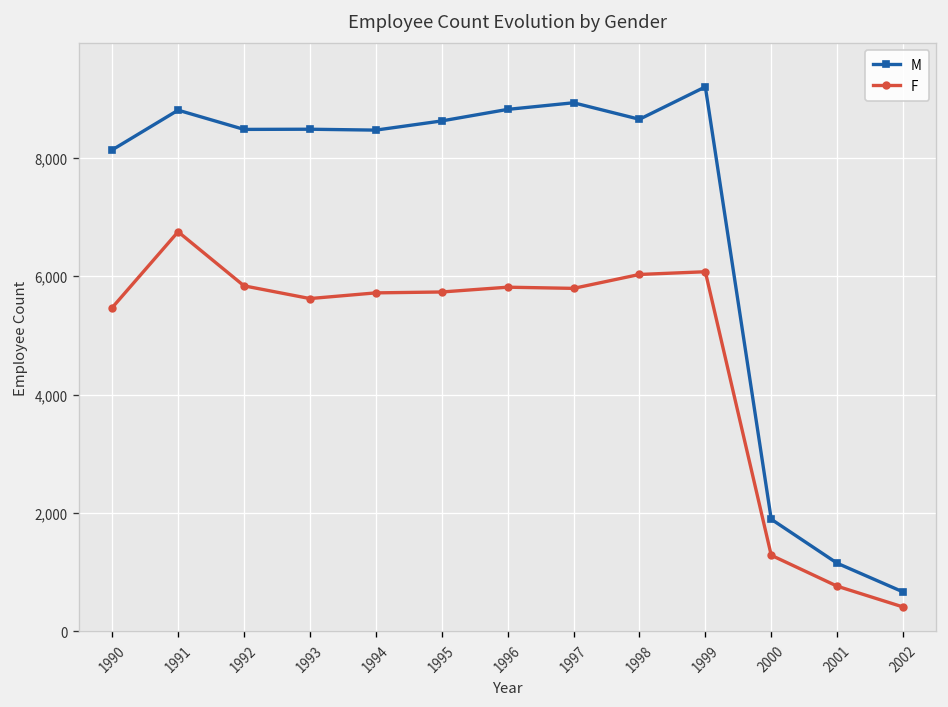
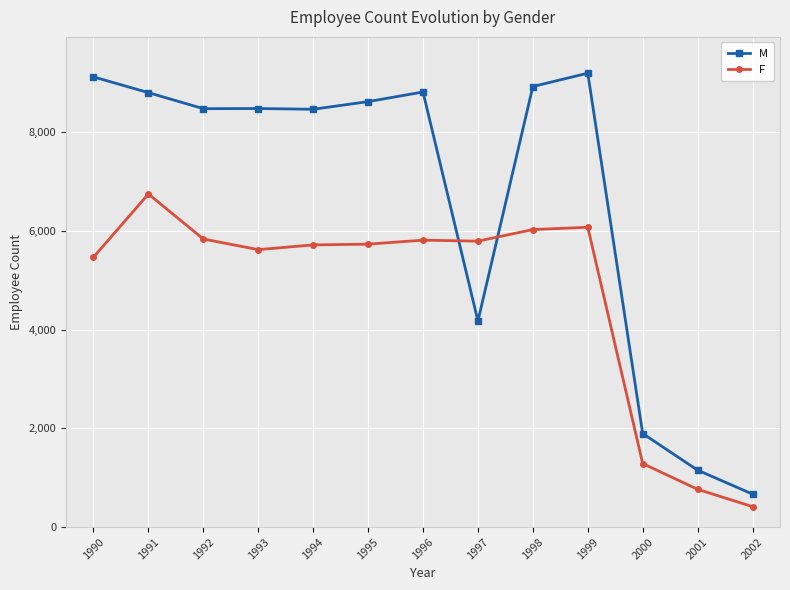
  {
    "M": {
-     "1990": "8,100",
+     "1990": "9,100",
      "1991": "8,800",
      "1992": "8,500",
      "1993": "8,500",
      "1994": "8,500",
      "1995": "8,600",
      "1996": "8,800",
-     "1997": "8,900",
-     "1998": "8,700",
+     "1997": "4,200",
+     "1998": "8,900",
      "1999": "9,200",
      "2000": "1,900",
      "2001": "1,200",
      "2002": "700"
    },
    "F": {
      "1990": "5,500",
      "1991": "6,800",
      "1992": "5,800",
      "1993": "5,600",
      "1994": "5,700",
      "1995": "5,700",
      "1996": "5,800",
      "1997": "5,800",
      "1998": "6,000",
      "1999": "6,100",
      "2000": "1,300",
      "2001": "800",
      "2002": "400"
    }
  }
